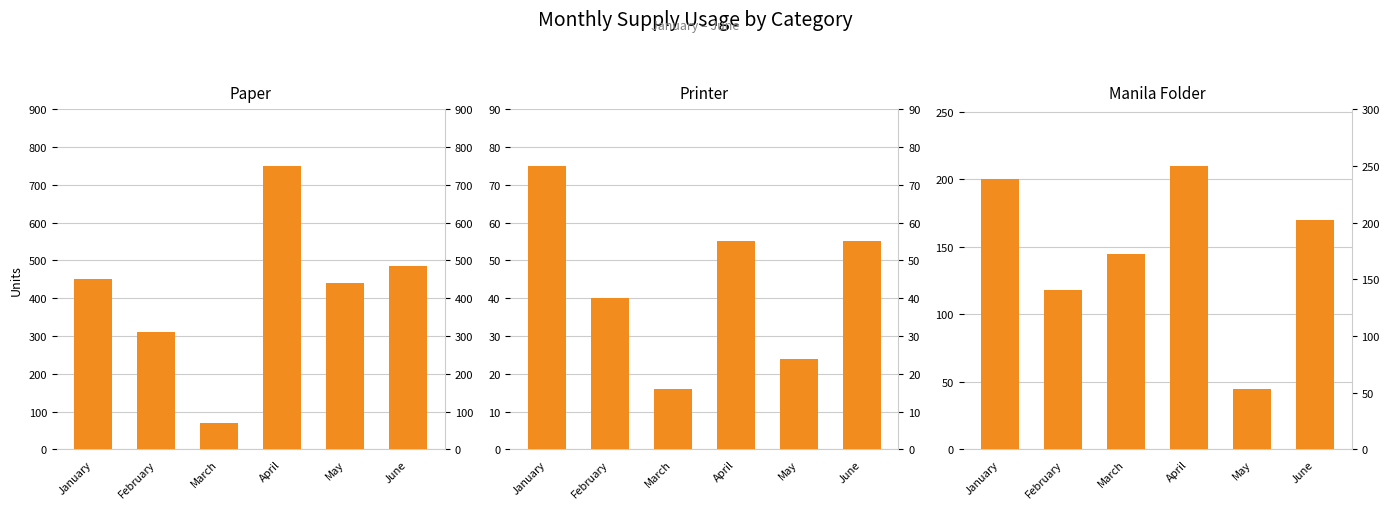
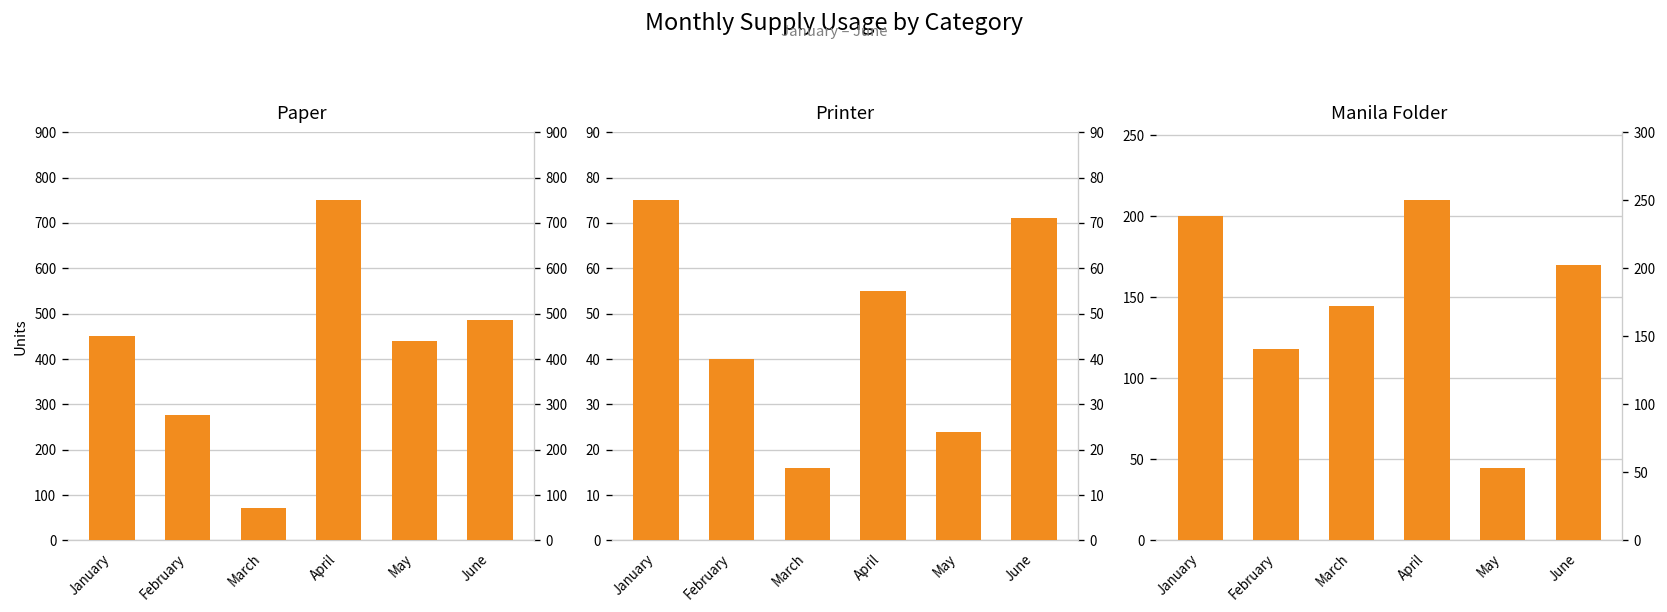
  {
    "Paper": {
      "January": 450,
-     "February": 310,
+     "February": 280,
      "March": 70,
      "April": 750,
      "May": 440,
      "June": 490
    },
    "Printer": {
      "January": 75,
      "February": 40,
      "March": 16,
      "April": 55,
      "May": 24,
-     "June": 55
+     "June": 71
    }
  }
